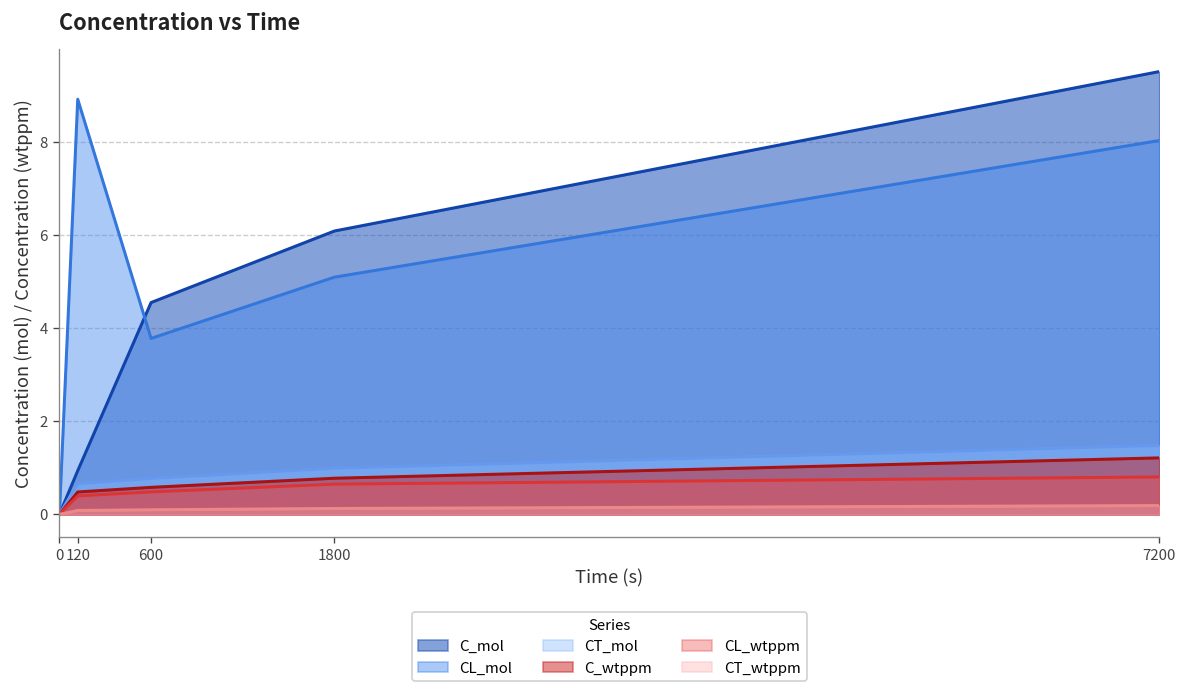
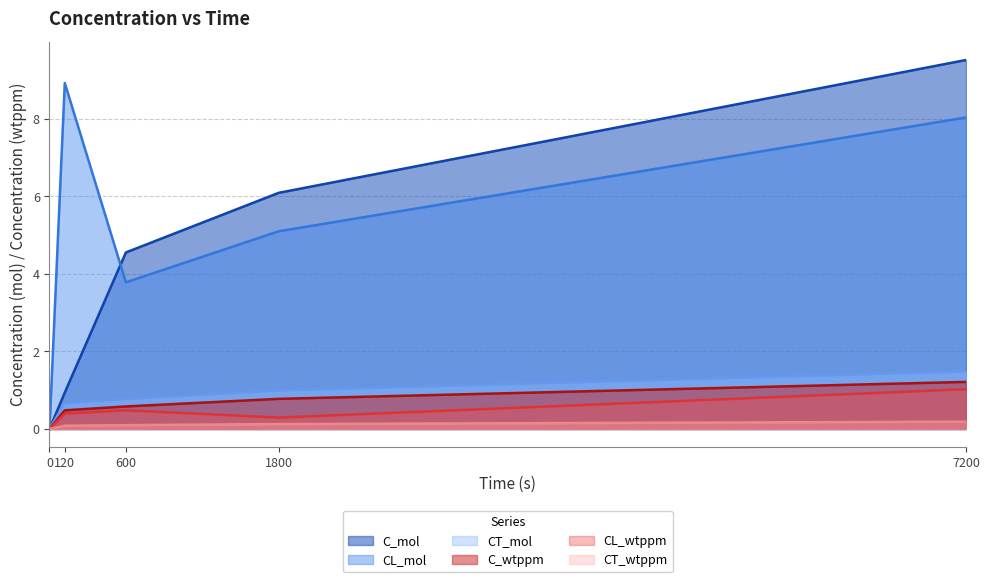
  {
    "C_mol": {
      "120": 0.9,
      "600": 4.6,
      "1800": 6.1,
      "7200": 9.5
    },
    "CL_mol": {
      "120": 8.9,
      "600": 3.8,
      "1800": 5.1,
      "7200": 8.0
    },
    "CT_mol": {
      "120": 0.7,
      "600": 0.8,
      "1800": 1.0,
      "7200": 1.5
    },
    "C_wtppm": {
      "120": 0.5,
      "600": 0.6,
      "1800": 0.8,
      "7200": 1.2
    },
    "CL_wtppm": {
      "120": 0.4,
      "600": 0.5,
-     "1800": 0.7,
-     "7200": 0.8
+     "1800": 0.3,
+     "7200": 1.0
    },
    "CT_wtppm": {
      "120": 0.1,
      "600": 0.1,
      "1800": 0.1,
      "7200": 0.2
    }
  }
